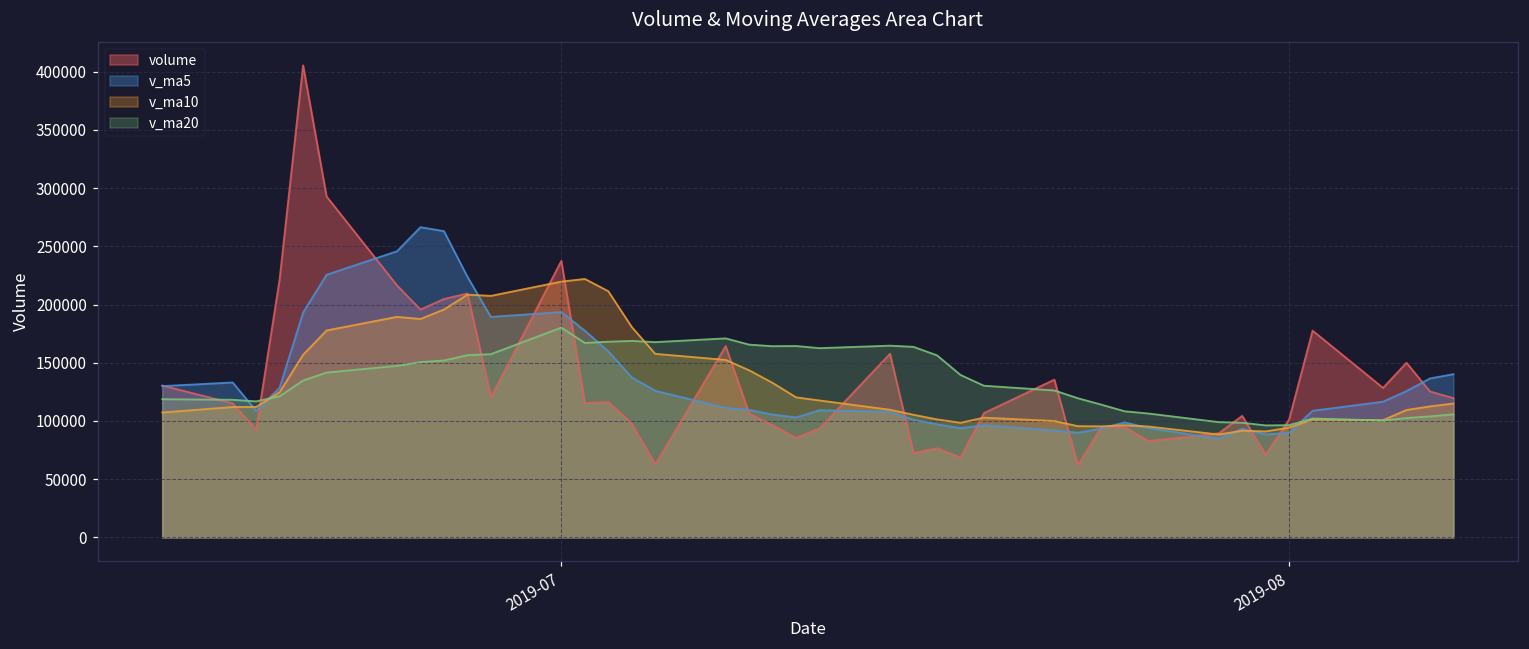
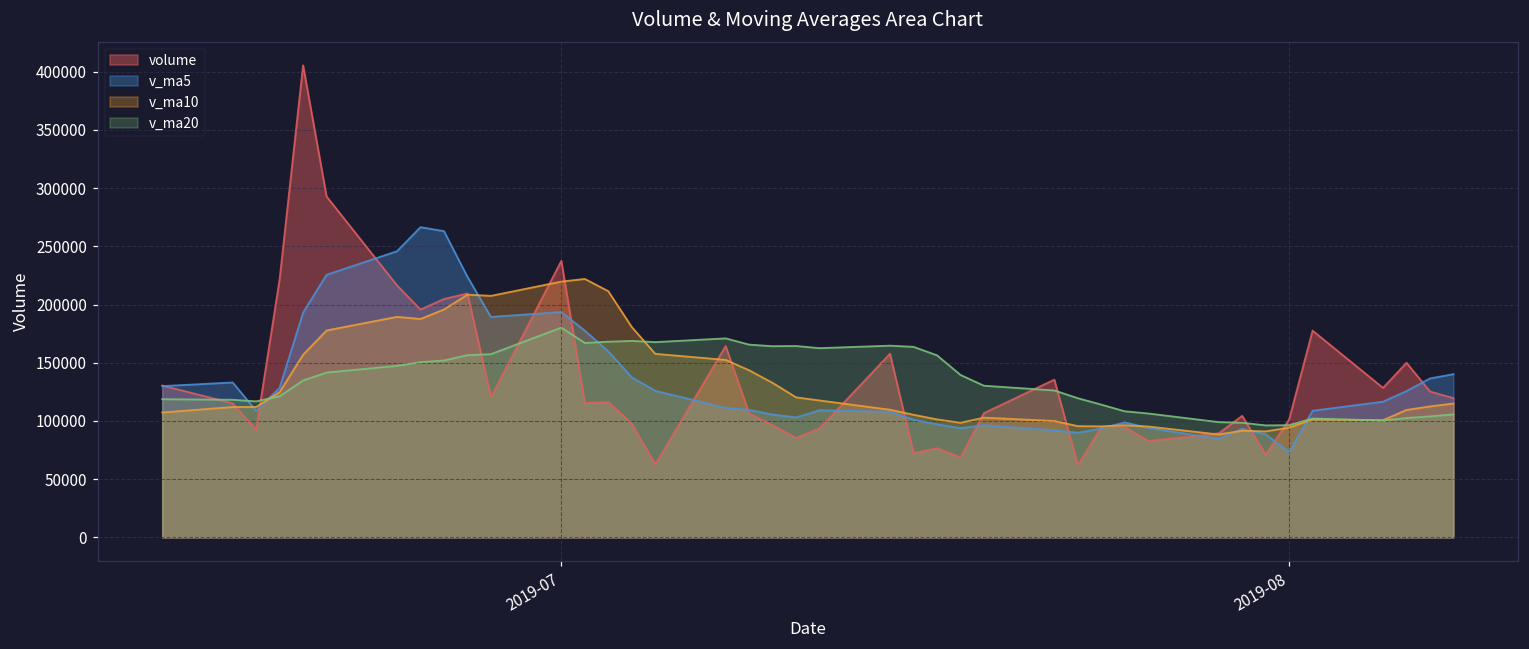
  {
    "v_ma5": {
      "2019-07": 194000,
-     "2019-08": 90000
+     "2019-08": 73000
    },
    "v_ma20": {
      "2019-07": 180000
    }
  }
